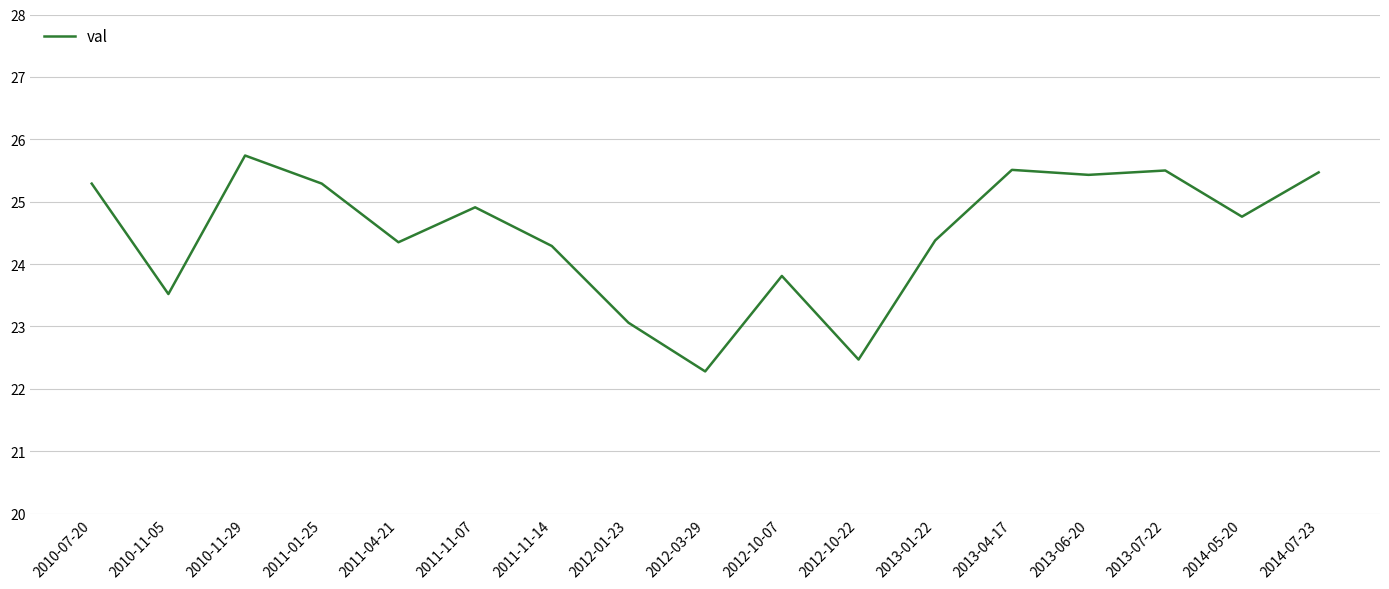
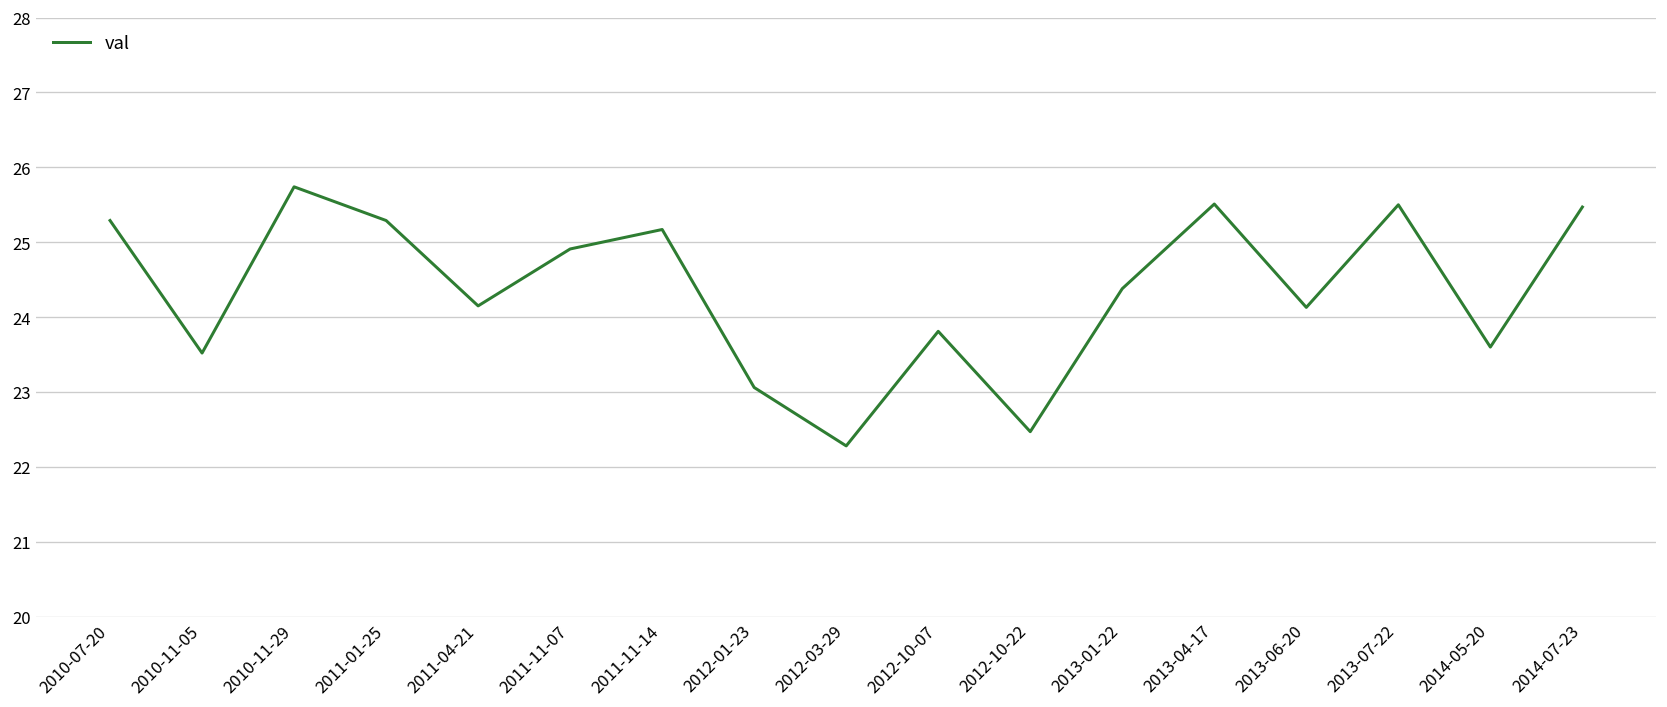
  {
    "2010-07-20": 25.3,
    "2010-11-05": 23.5,
    "2010-11-29": 25.7,
    "2011-01-25": 25.3,
-   "2011-04-21": 24.4,
+   "2011-04-21": 24.2,
    "2011-11-07": 24.9,
-   "2011-11-14": 24.3,
+   "2011-11-14": 25.2,
    "2012-01-23": 23.1,
    "2012-03-29": 22.3,
    "2012-10-07": 23.8,
    "2012-10-22": 22.5,
    "2013-01-22": 24.4,
    "2013-04-17": 25.5,
-   "2013-06-20": 25.4,
+   "2013-06-20": 24.1,
    "2013-07-22": 25.5,
-   "2014-05-20": 24.8,
+   "2014-05-20": 23.6,
    "2014-07-23": 25.5
  }
